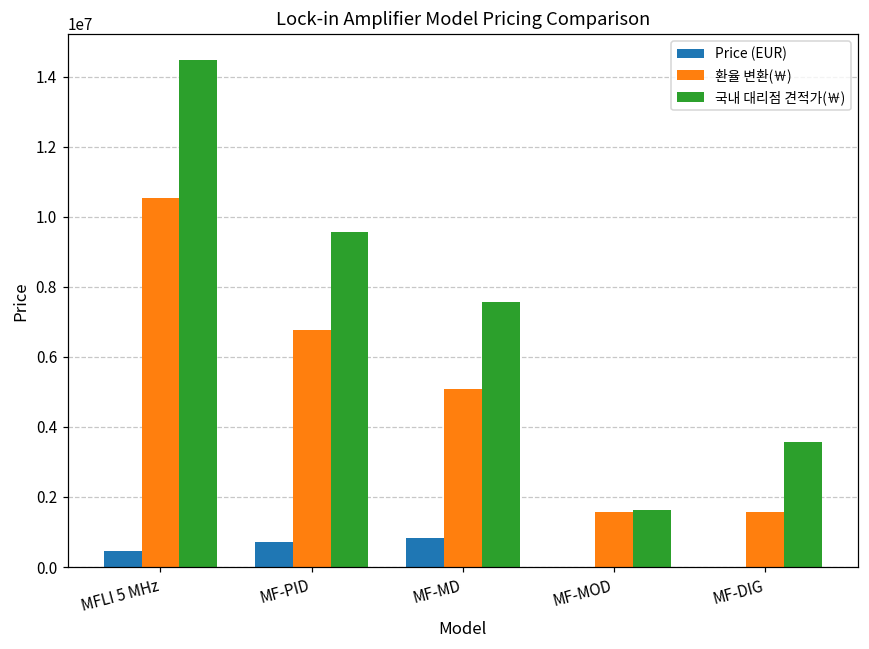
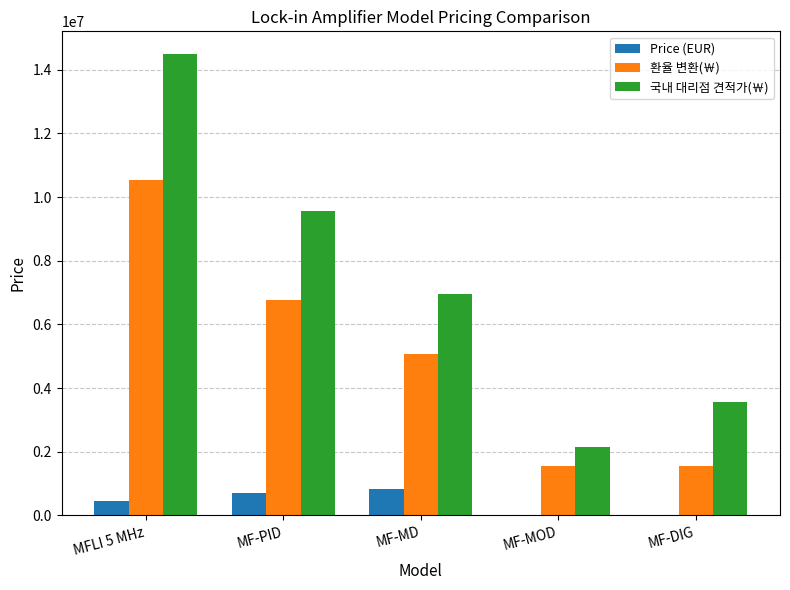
  {
    "Price (EUR)": {
      "MFLI 5 MHz": 400000,
      "MF-PID": 700000,
      "MF-MD": 800000
    },
    "환율 변환(￦)": {
      "MFLI 5 MHz": 10500000,
      "MF-PID": 6800000,
      "MF-MD": 5100000,
      "MF-MOD": 1600000,
      "MF-DIG": 1600000
    },
    "국내 대리점 견적가(￦)": {
      "MFLI 5 MHz": 14500000,
      "MF-PID": 9600000,
-     "MF-MD": 7600000,
-     "MF-MOD": 1600000,
+     "MF-MD": 7000000,
+     "MF-MOD": 2100000,
      "MF-DIG": 3600000
    }
  }
